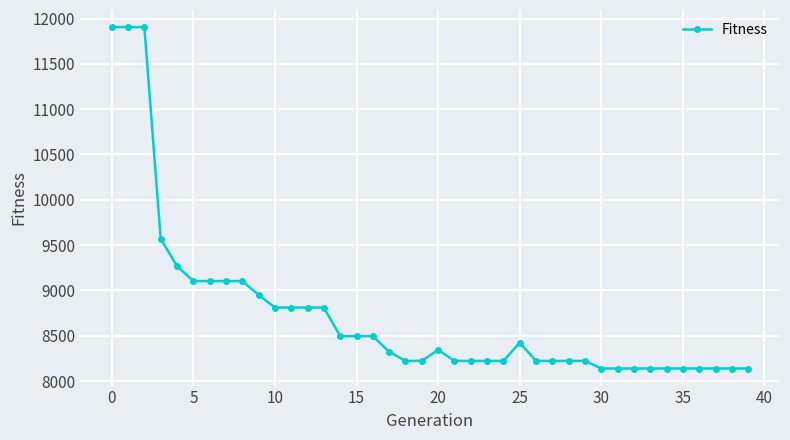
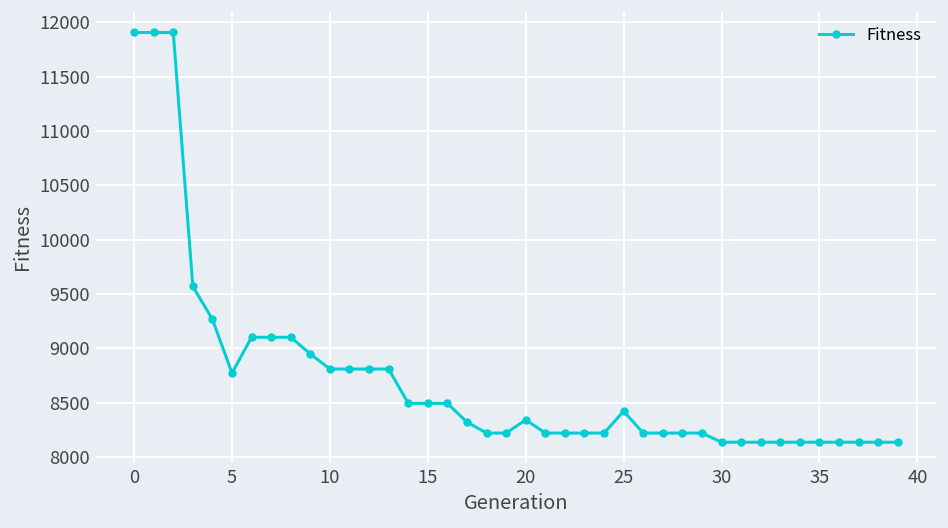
  {
    "0": 11900,
-   "5": 9100,
+   "5": 8800,
    "10": 8800,
    "15": 8500,
    "20": 8300,
    "25": 8400,
    "30": 8100,
    "35": 8100
  }
